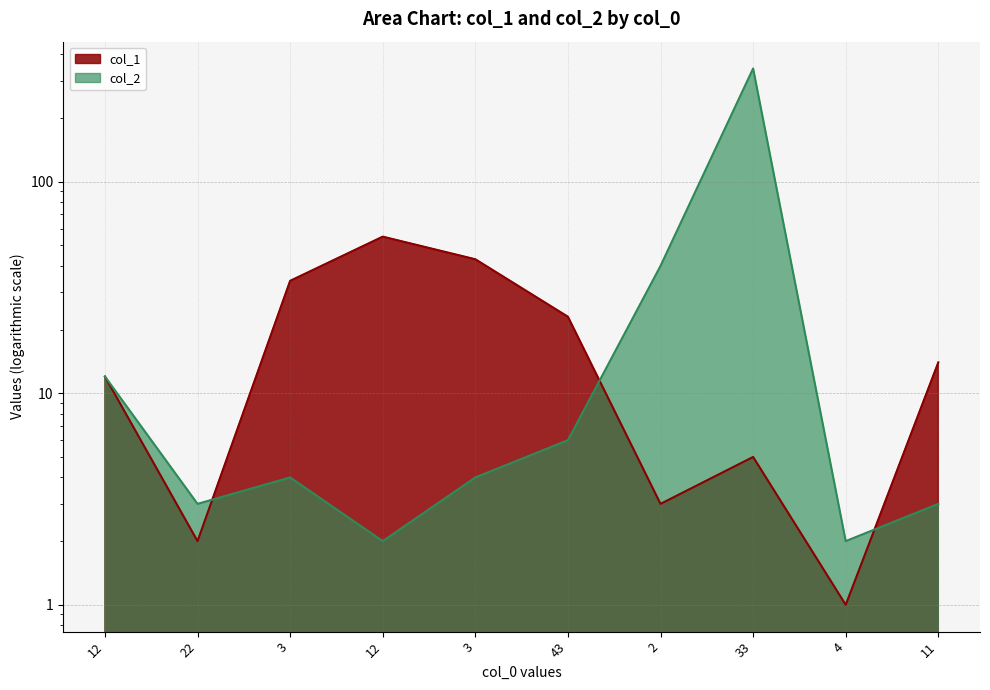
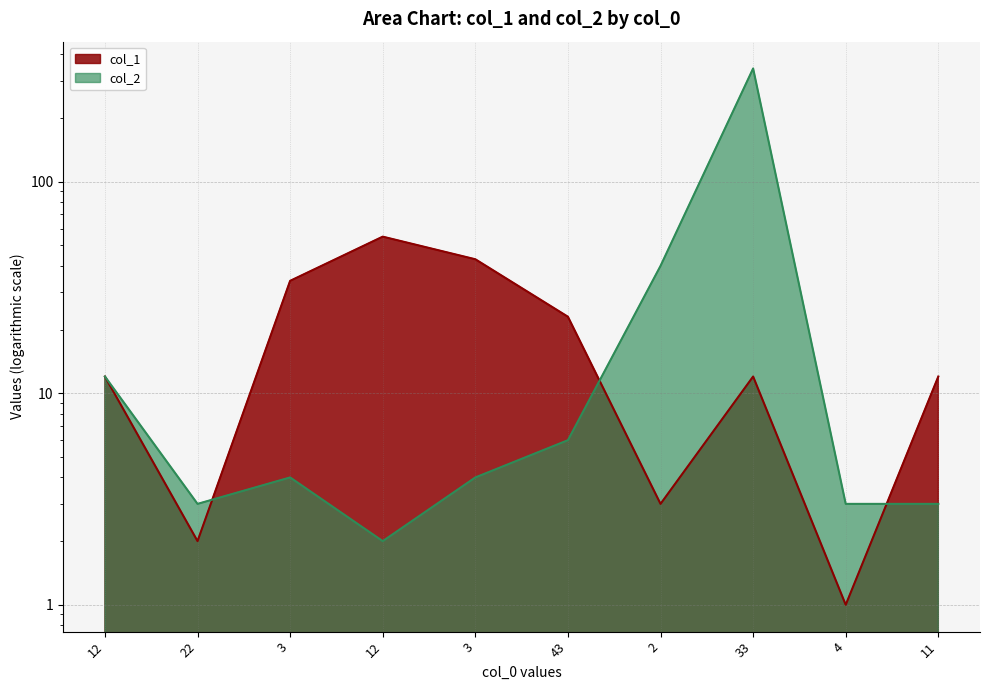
  {
    "col_1": {
      "22": 2,
      "43": 23,
      "2": 3,
-     "33": 5,
+     "33": 12,
      "4": 1,
-     "11": 14
+     "11": 12
    },
    "col_2": {
      "22": 3,
      "43": 6,
      "2": 40,
      "33": 340,
-     "4": 2,
+     "4": 3,
      "11": 3
    }
  }
